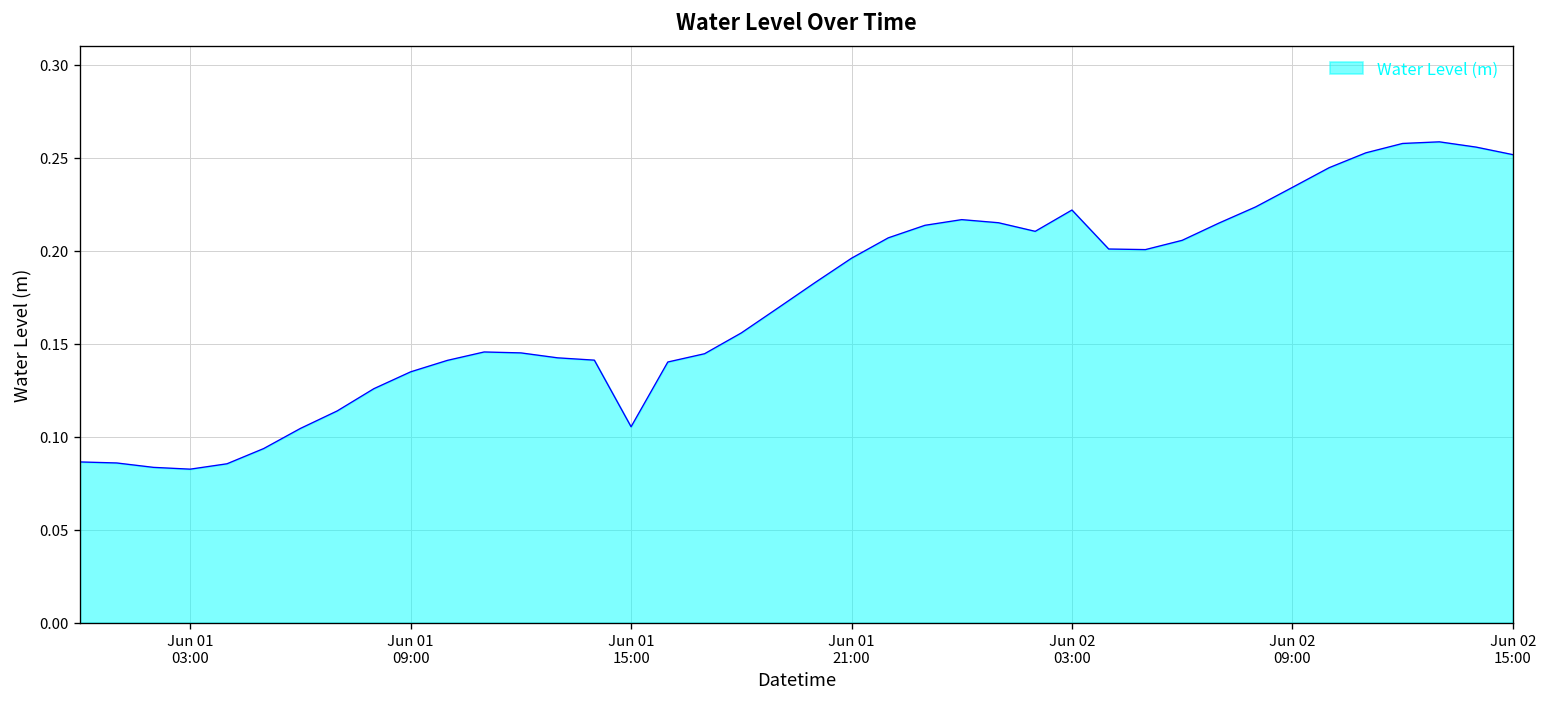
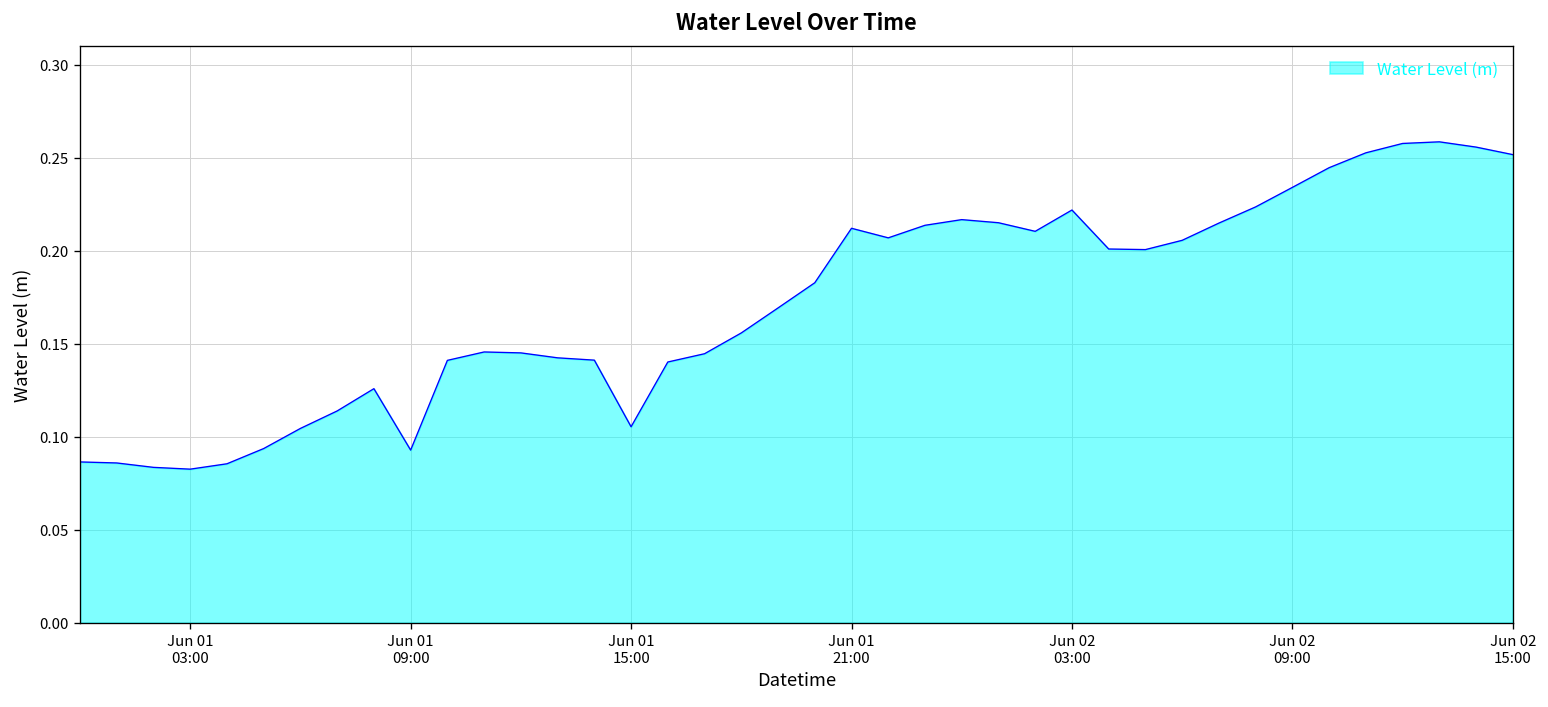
  {
    "Jun 01 03:00": 0.083,
-   "Jun 01 09:00": 0.135,
+   "Jun 01 09:00": 0.093,
    "Jun 01 15:00": 0.105,
-   "Jun 01 21:00": 0.196,
+   "Jun 01 21:00": 0.212,
    "Jun 02 03:00": 0.222,
    "Jun 02 09:00": 0.234,
    "Jun 02 15:00": 0.252
  }
